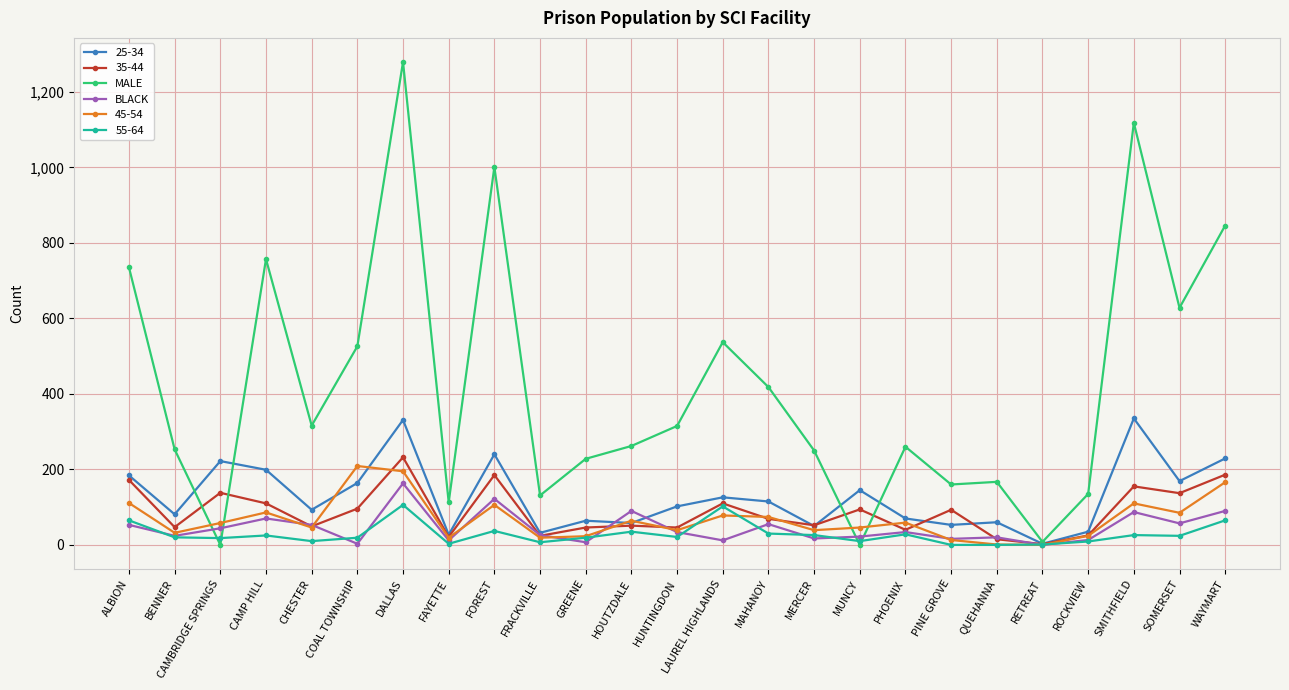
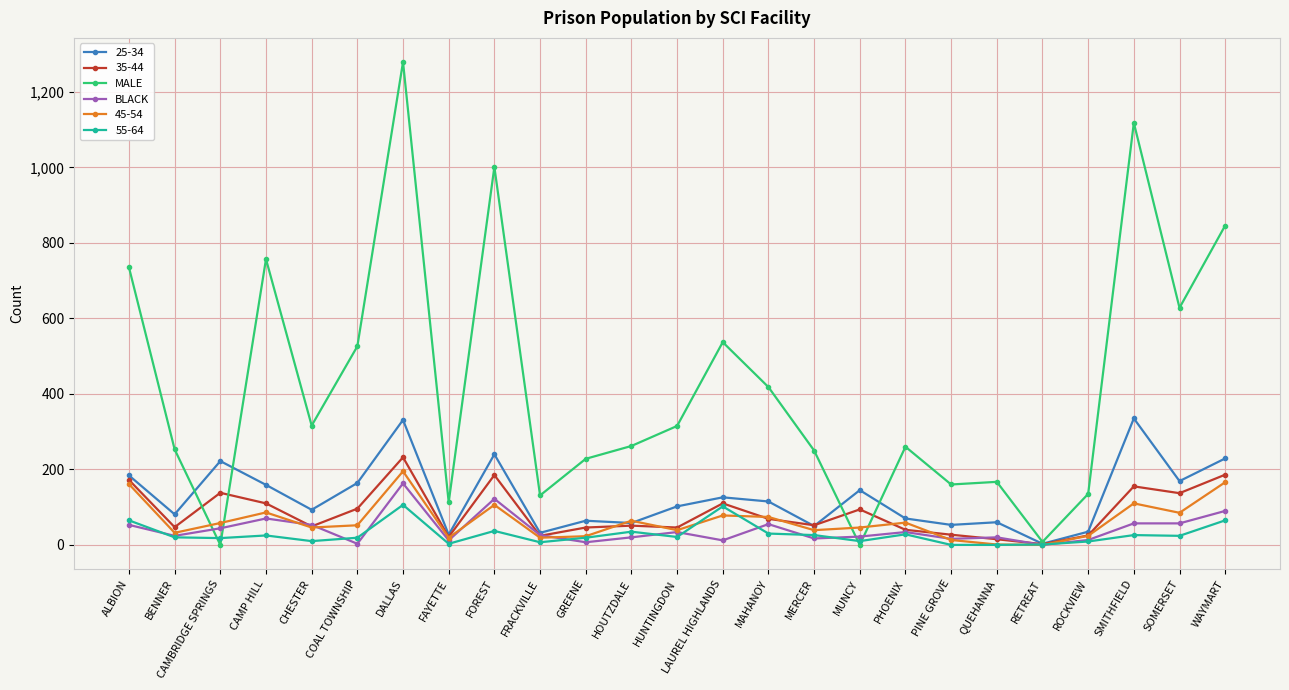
  {
    "25-34": {
      "ALBION": 180,
      "BENNER": 80,
      "CAMBRIDGE SPRINGS": 220,
-     "CAMP HILL": 200,
+     "CAMP HILL": 160,
      "CHESTER": 90,
      "COAL TOWNSHIP": 160,
      "DALLAS": 330,
      "FOREST": 240,
      "GREENE": 60,
      "HUNTINGDON": 100,
      "LAUREL HIGHLANDS": 130,
      "MAHANOY": 120,
      "MUNCY": 150,
      "PHOENIX": 70,
      "PINE GROVE": 50,
      "QUEHANNA": 60,
      "ROCKVIEW": 40,
      "SMITHFIELD": 340,
      "SOMERSET": 170,
      "WAYMART": 230
    },
    "35-44": {
      "ALBION": 170,
      "BENNER": 50,
      "CAMBRIDGE SPRINGS": 140,
      "CAMP HILL": 110,
      "COAL TOWNSHIP": 100,
      "DALLAS": 230,
      "FOREST": 190,
      "GREENE": 50,
      "HOUTZDALE": 50,
      "HUNTINGDON": 50,
      "LAUREL HIGHLANDS": 110,
      "MUNCY": 90,
-     "PINE GROVE": 90,
+     "PINE GROVE": 30,
      "SMITHFIELD": 160,
      "SOMERSET": 140,
      "WAYMART": 190
    },
    "BLACK": {
      "ALBION": 50,
      "CAMBRIDGE SPRINGS": 40,
      "CAMP HILL": 70,
      "COAL TOWNSHIP": 0,
      "DALLAS": 160,
      "FAYETTE": 10,
      "FOREST": 120,
      "GREENE": 10,
-     "HOUTZDALE": 90,
+     "HOUTZDALE": 20,
      "LAUREL HIGHLANDS": 10,
      "MAHANOY": 60,
      "MERCER": 20,
      "MUNCY": 20,
-     "SMITHFIELD": 90,
+     "SMITHFIELD": 60,
      "SOMERSET": 60,
      "WAYMART": 90
    },
    "45-54": {
-     "ALBION": 110,
+     "ALBION": 160,
      "BENNER": 30,
      "CAMBRIDGE SPRINGS": 60,
      "CAMP HILL": 90,
-     "COAL TOWNSHIP": 210,
+     "COAL TOWNSHIP": 50,
      "DALLAS": 200,
      "FOREST": 110,
      "LAUREL HIGHLANDS": 80,
      "MERCER": 40,
      "MUNCY": 50,
      "PHOENIX": 60,
      "SMITHFIELD": 110,
      "SOMERSET": 90,
      "WAYMART": 170
    }
  }
